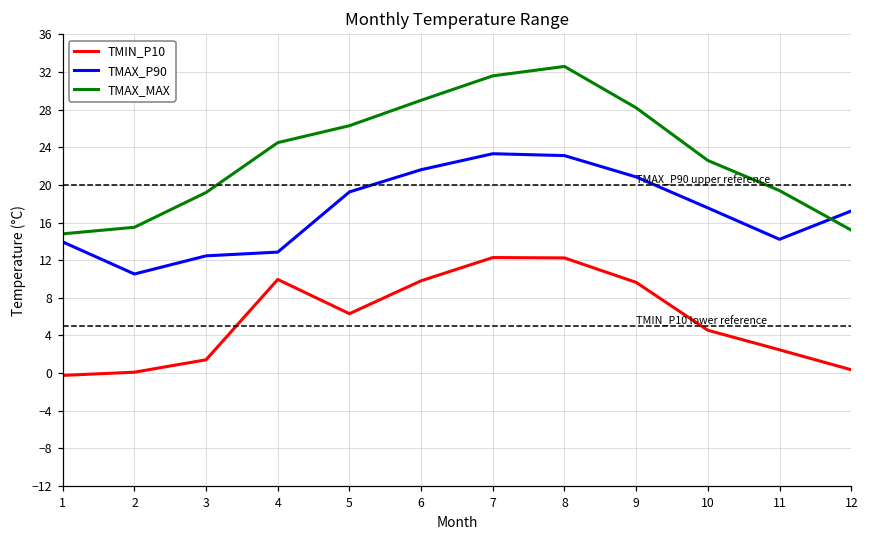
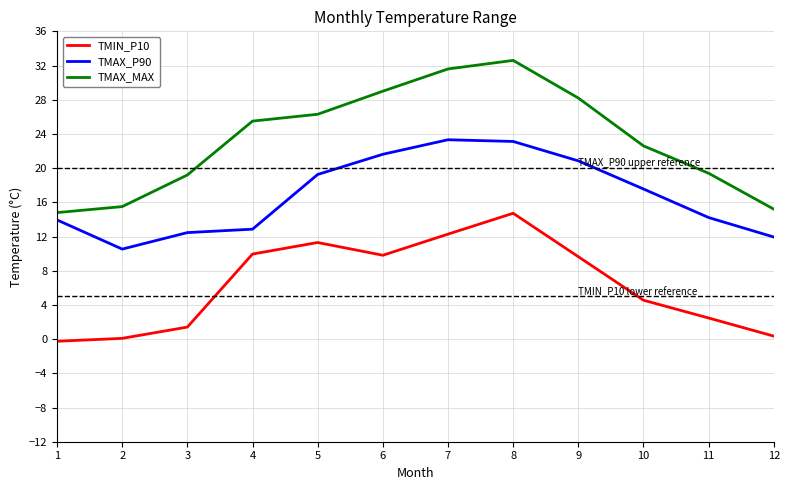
  {
    "TMIN_P10": {
      "1": 0,
      "2": 0,
      "3": 1,
      "4": 10,
-     "5": 6,
+     "5": 11,
      "6": 10,
      "7": 12,
-     "8": 12,
+     "8": 15,
      "9": 10,
      "10": 5,
      "11": 2,
      "12": 0
    },
    "TMAX_P90": {
      "1": 14,
      "2": 11,
      "3": 12,
      "4": 13,
      "5": 19,
      "6": 22,
      "7": 23,
      "8": 23,
      "9": 21,
      "10": 18,
      "11": 14,
-     "12": 17
+     "12": 12
    },
    "TMAX_MAX": {
      "1": 15,
      "2": 16,
      "3": 19,
-     "4": 25,
+     "4": 26,
      "5": 26,
      "6": 29,
      "7": 32,
      "8": 33,
      "9": 28,
      "10": 23,
      "11": 19,
      "12": 15
    }
  }
